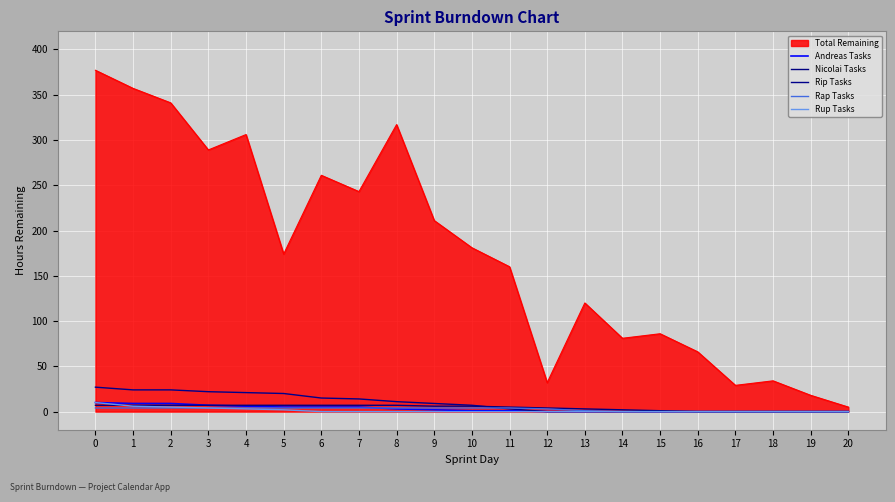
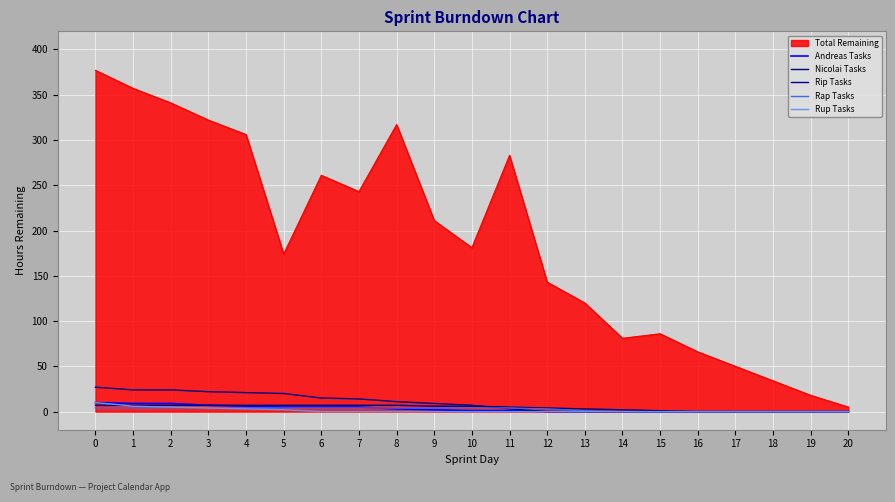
  {
    "Total Remaining": {
      "0": 380,
      "1": 360,
      "2": 340,
-     "3": 290,
+     "3": 320,
      "4": 310,
      "5": 170,
      "6": 260,
      "7": 240,
      "8": 320,
      "9": 210,
      "10": 180,
-     "11": 160,
-     "12": 30,
+     "11": 280,
+     "12": 140,
      "13": 120,
      "14": 80,
      "15": 90,
      "16": 70,
-     "17": 30,
+     "17": 50,
      "18": 30,
      "19": 20,
      "20": 10
    }
  }
